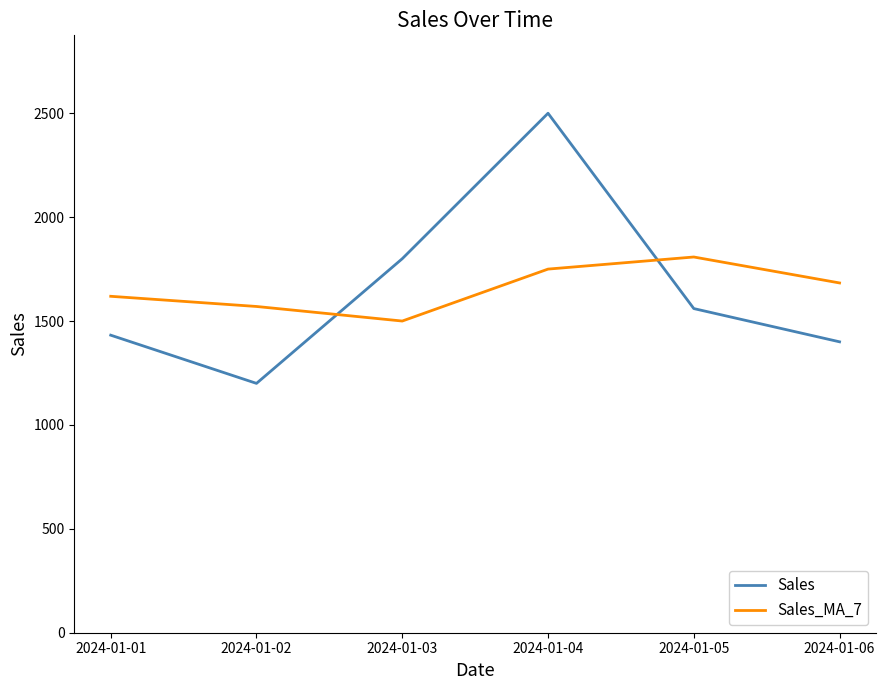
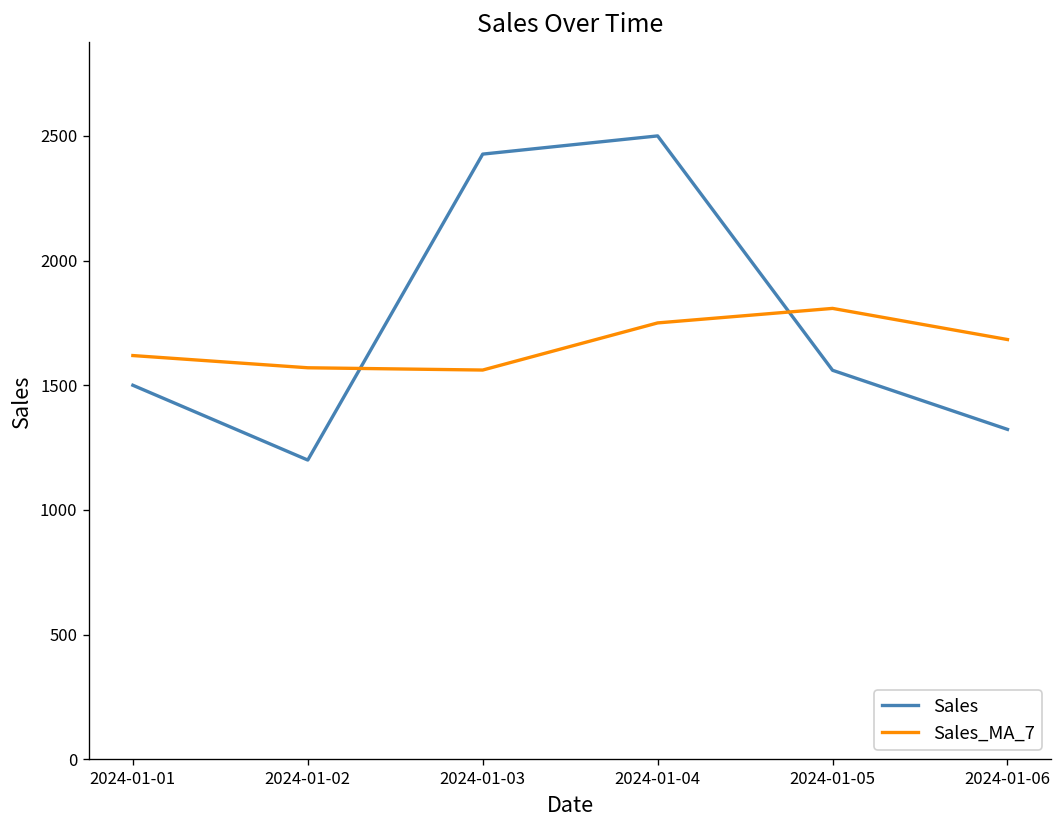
  {
    "Sales": {
-     "2024-01-01": 1430,
+     "2024-01-01": 1500,
      "2024-01-02": 1200,
-     "2024-01-03": 1800,
+     "2024-01-03": 2430,
      "2024-01-04": 2500,
      "2024-01-05": 1560,
-     "2024-01-06": 1400
+     "2024-01-06": 1320
    },
    "Sales_MA_7": {
      "2024-01-01": 1620,
      "2024-01-02": 1570,
-     "2024-01-03": 1500,
+     "2024-01-03": 1560,
      "2024-01-04": 1750,
      "2024-01-05": 1810,
      "2024-01-06": 1680
    }
  }
